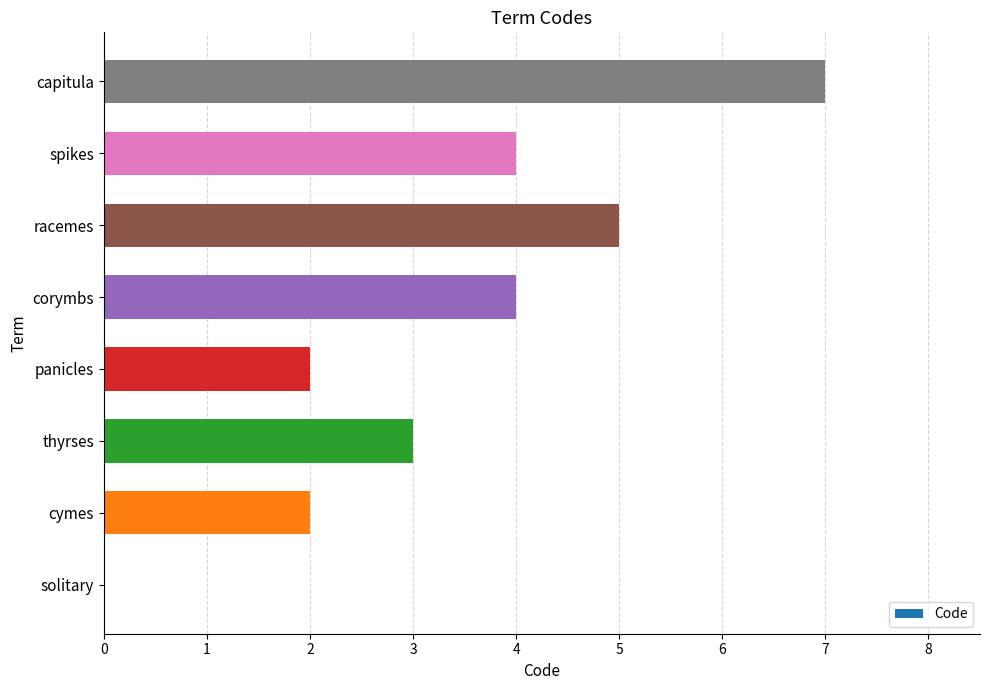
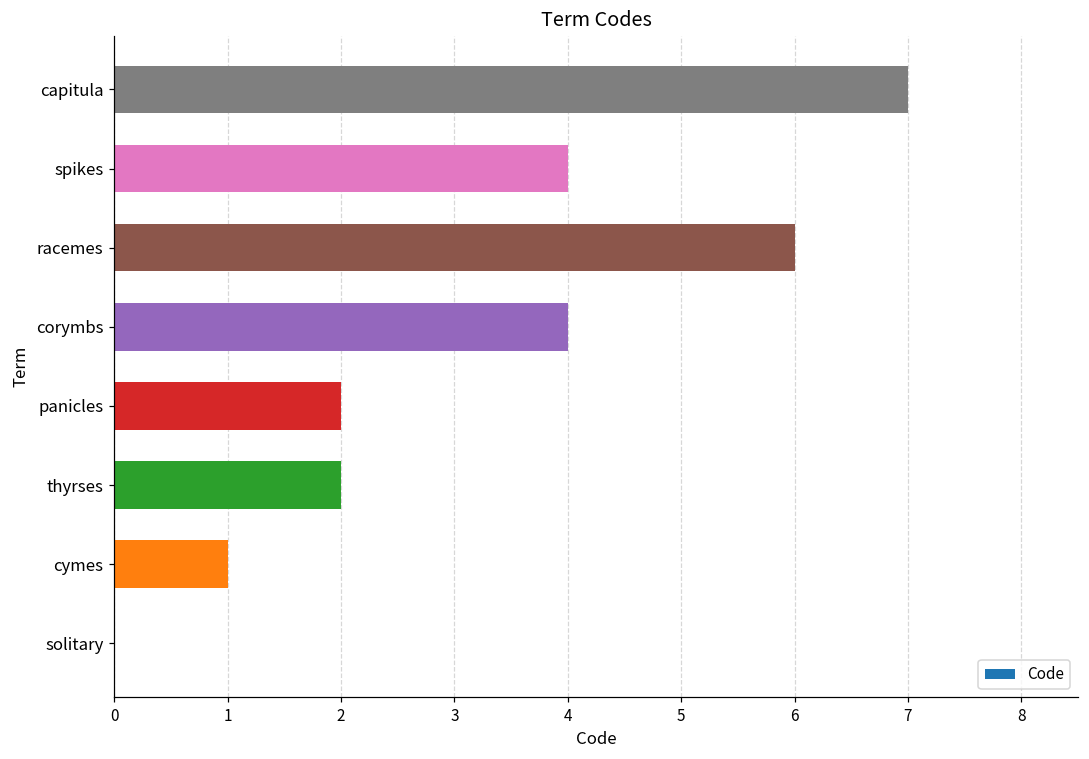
  {
    "capitula": 7,
    "spikes": 4,
-   "racemes": 5,
+   "racemes": 6,
    "corymbs": 4,
    "panicles": 2,
-   "thyrses": 3,
-   "cymes": 2,
+   "thyrses": 2,
+   "cymes": 1,
    "solitary": 0
  }
